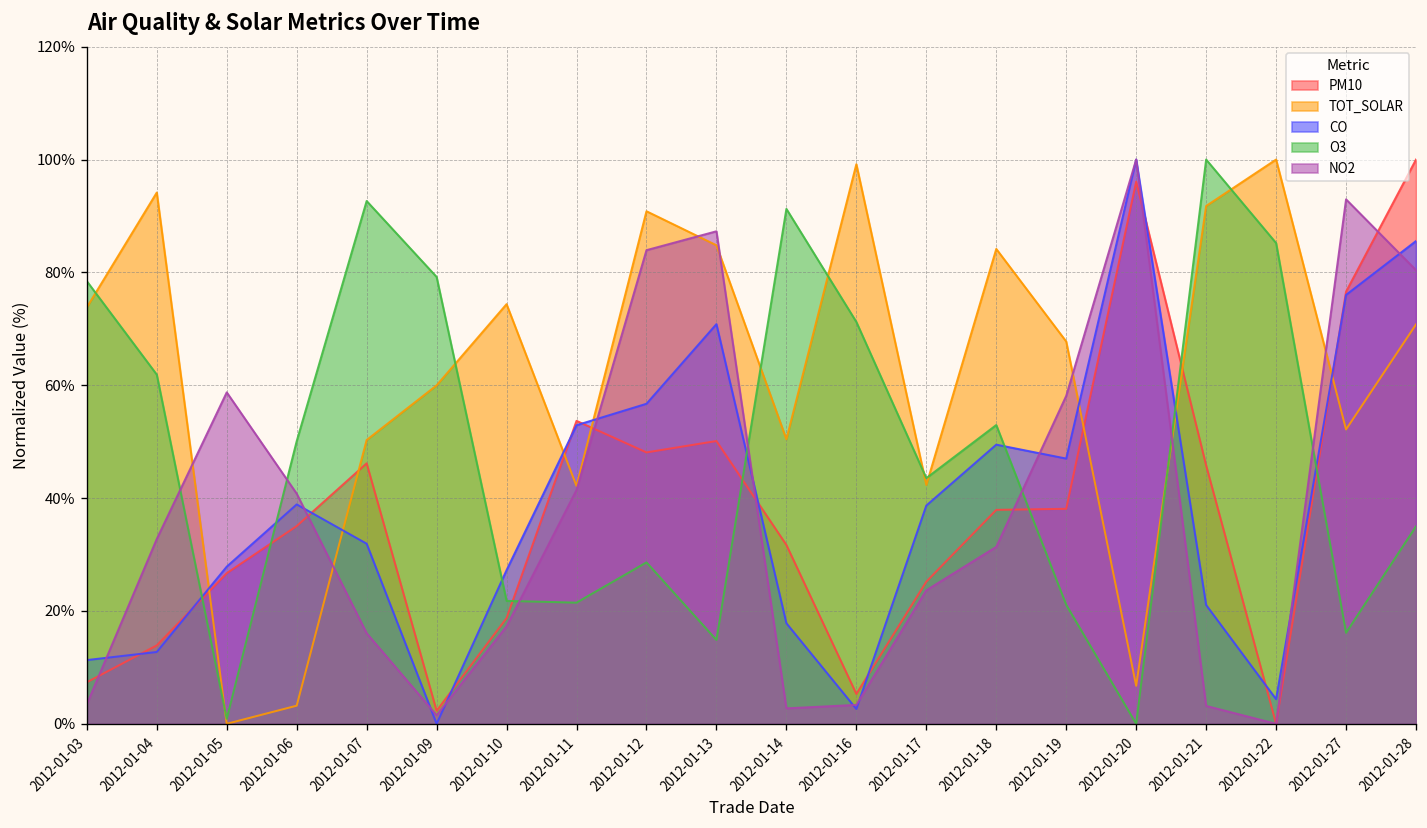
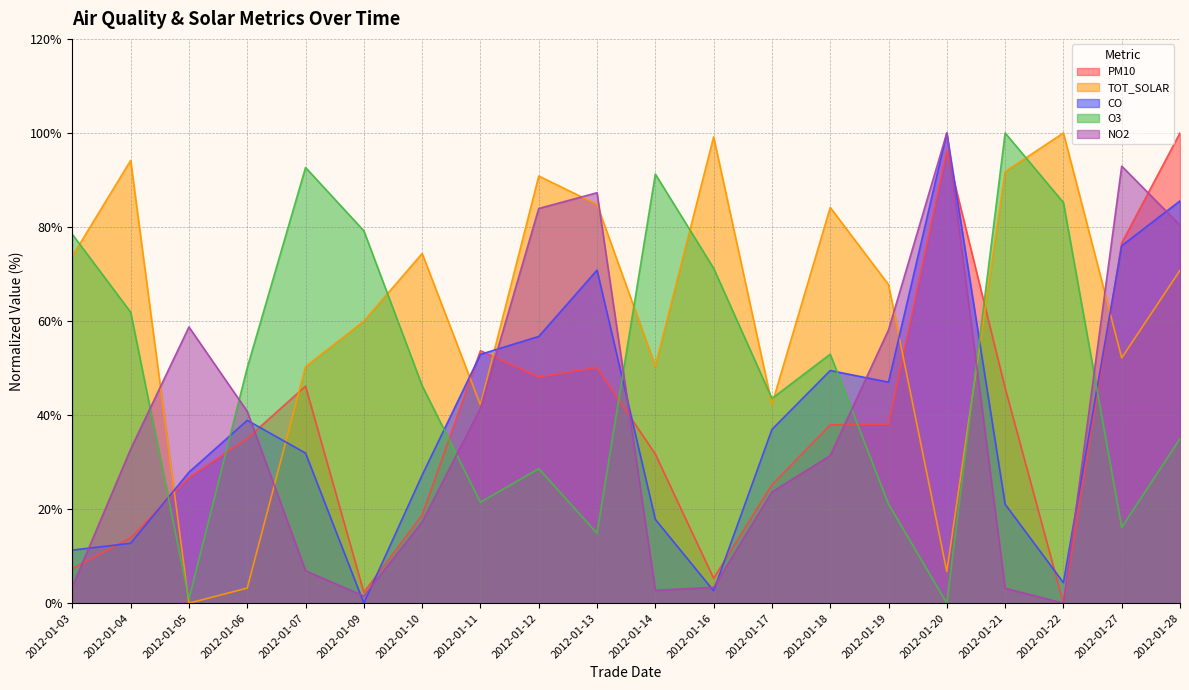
  {
    "PM10": {
      "2012-01-03": "7%",
      "2012-01-04": "14%",
      "2012-01-05": "27%",
      "2012-01-06": "35%",
      "2012-01-07": "46%",
      "2012-01-09": "2%",
      "2012-01-10": "19%",
      "2012-01-11": "54%",
      "2012-01-12": "48%",
      "2012-01-13": "50%",
      "2012-01-14": "32%",
      "2012-01-16": "5%",
      "2012-01-17": "25%",
      "2012-01-18": "38%",
      "2012-01-19": "38%",
      "2012-01-20": "96%",
      "2012-01-21": "46%",
      "2012-01-27": "77%",
      "2012-01-28": "100%"
    },
    "TOT_SOLAR": {
      "2012-01-03": "74%",
      "2012-01-04": "94%",
      "2012-01-05": "0%",
      "2012-01-06": "3%",
      "2012-01-07": "50%",
      "2012-01-09": "60%",
      "2012-01-10": "74%",
      "2012-01-11": "42%",
      "2012-01-12": "91%",
      "2012-01-13": "85%",
      "2012-01-14": "50%",
      "2012-01-16": "99%",
      "2012-01-17": "42%",
      "2012-01-18": "84%",
      "2012-01-19": "68%",
      "2012-01-20": "7%",
      "2012-01-21": "92%",
      "2012-01-22": "100%",
      "2012-01-27": "52%",
      "2012-01-28": "71%"
    },
    "CO": {
      "2012-01-03": "11%",
      "2012-01-04": "13%",
      "2012-01-05": "28%",
      "2012-01-06": "39%",
      "2012-01-07": "32%",
      "2012-01-09": "0%",
      "2012-01-10": "27%",
      "2012-01-11": "53%",
      "2012-01-12": "57%",
      "2012-01-13": "71%",
      "2012-01-14": "18%",
      "2012-01-16": "3%",
-     "2012-01-17": "39%",
+     "2012-01-17": "37%",
      "2012-01-18": "49%",
      "2012-01-19": "47%",
      "2012-01-21": "21%",
      "2012-01-22": "4%",
      "2012-01-27": "76%",
      "2012-01-28": "86%"
    },
    "O3": {
      "2012-01-03": "78%",
      "2012-01-04": "62%",
      "2012-01-05": "1%",
      "2012-01-06": "50%",
      "2012-01-07": "93%",
      "2012-01-09": "79%",
-     "2012-01-10": "22%",
+     "2012-01-10": "46%",
      "2012-01-11": "21%",
      "2012-01-12": "29%",
      "2012-01-13": "15%",
      "2012-01-14": "91%",
      "2012-01-16": "71%",
      "2012-01-17": "44%",
      "2012-01-18": "53%",
      "2012-01-19": "21%",
      "2012-01-20": "0%",
      "2012-01-21": "100%",
      "2012-01-22": "85%",
      "2012-01-27": "16%",
      "2012-01-28": "35%"
    },
    "NO2": {
      "2012-01-03": "3%",
      "2012-01-04": "33%",
      "2012-01-05": "59%",
      "2012-01-06": "41%",
-     "2012-01-07": "16%",
+     "2012-01-07": "7%",
      "2012-01-09": "2%",
      "2012-01-10": "17%",
      "2012-01-11": "41%",
      "2012-01-12": "84%",
      "2012-01-13": "87%",
      "2012-01-14": "3%",
      "2012-01-16": "3%",
      "2012-01-17": "24%",
      "2012-01-18": "31%",
      "2012-01-19": "58%",
      "2012-01-21": "3%",
      "2012-01-27": "93%",
      "2012-01-28": "80%"
    }
  }
